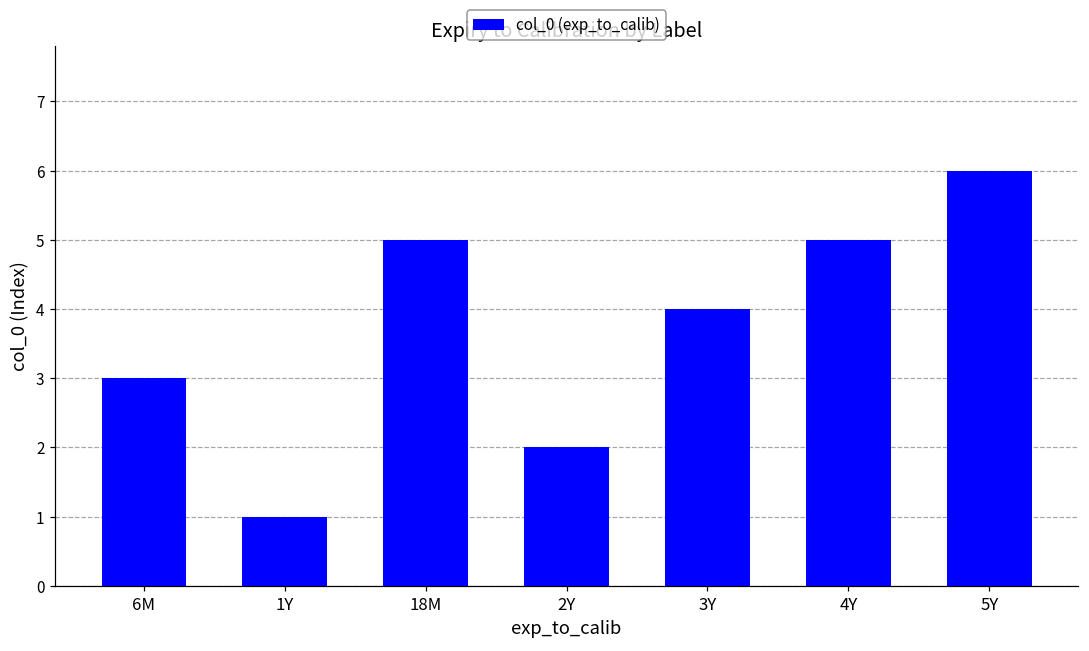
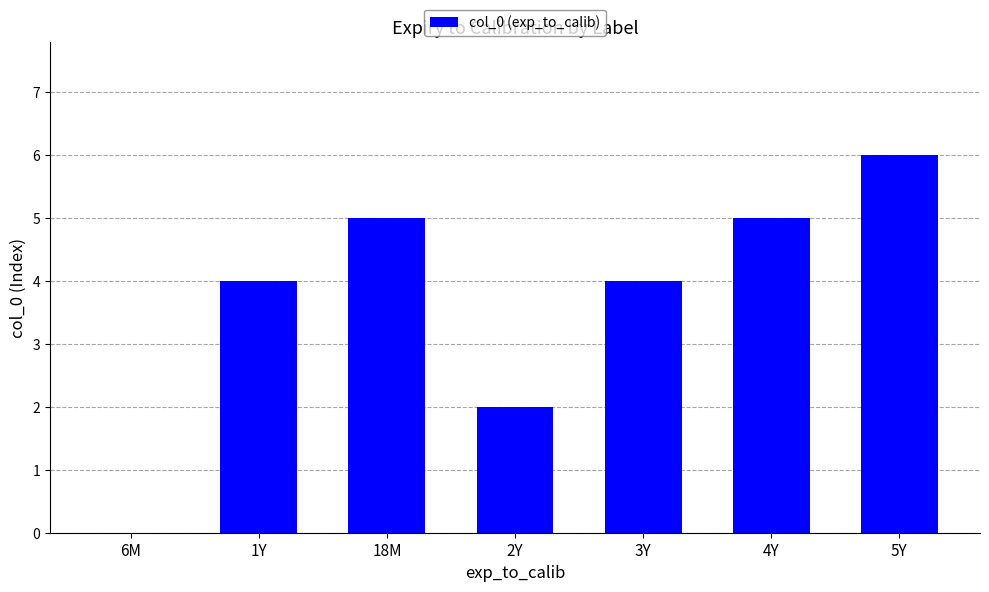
  {
-   "6M": 3,
-   "1Y": 1,
+   "6M": 0,
+   "1Y": 4,
    "18M": 5,
    "2Y": 2,
    "3Y": 4,
    "4Y": 5,
    "5Y": 6
  }
